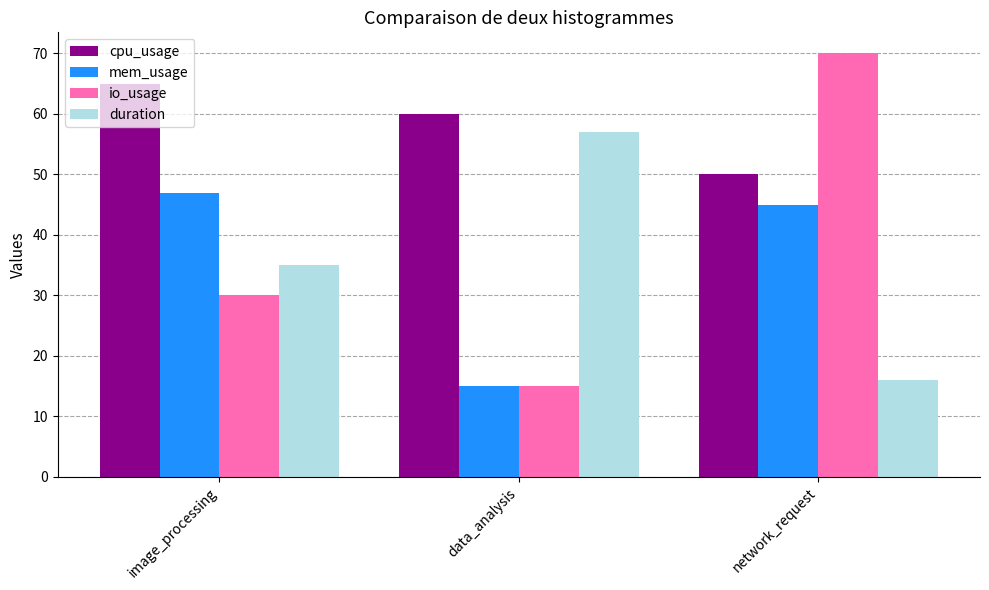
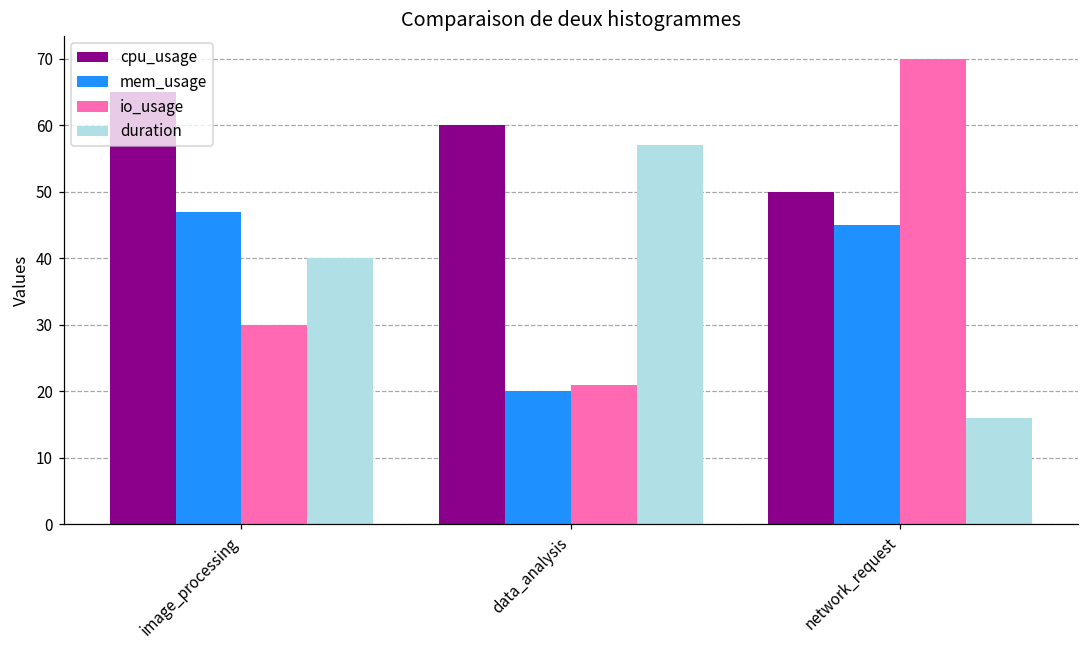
  {
    "cpu_usage": {
      "data_analysis": 60,
      "network_request": 50
    },
    "mem_usage": {
      "image_processing": 47,
-     "data_analysis": 15,
+     "data_analysis": 20,
      "network_request": 45
    },
    "io_usage": {
      "image_processing": 30,
-     "data_analysis": 15,
+     "data_analysis": 21,
      "network_request": 70
    },
    "duration": {
-     "image_processing": 35,
+     "image_processing": 40,
      "data_analysis": 57,
      "network_request": 16
    }
  }
